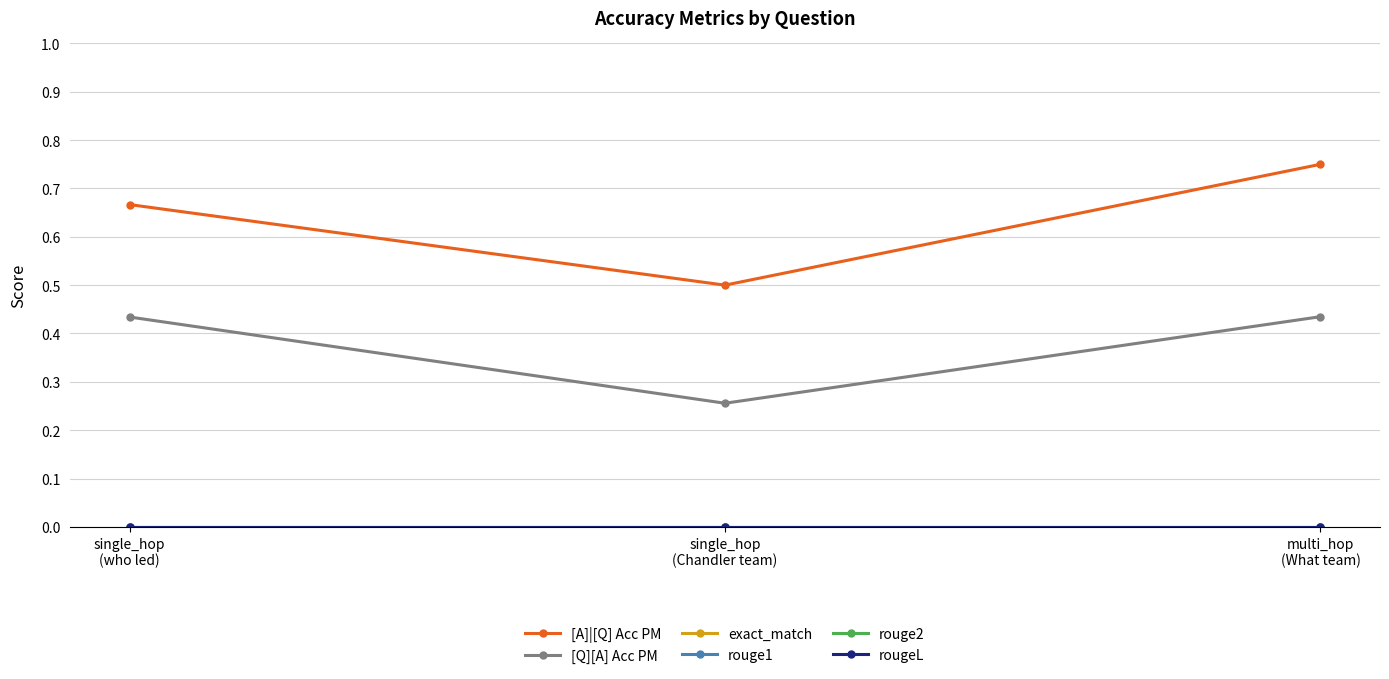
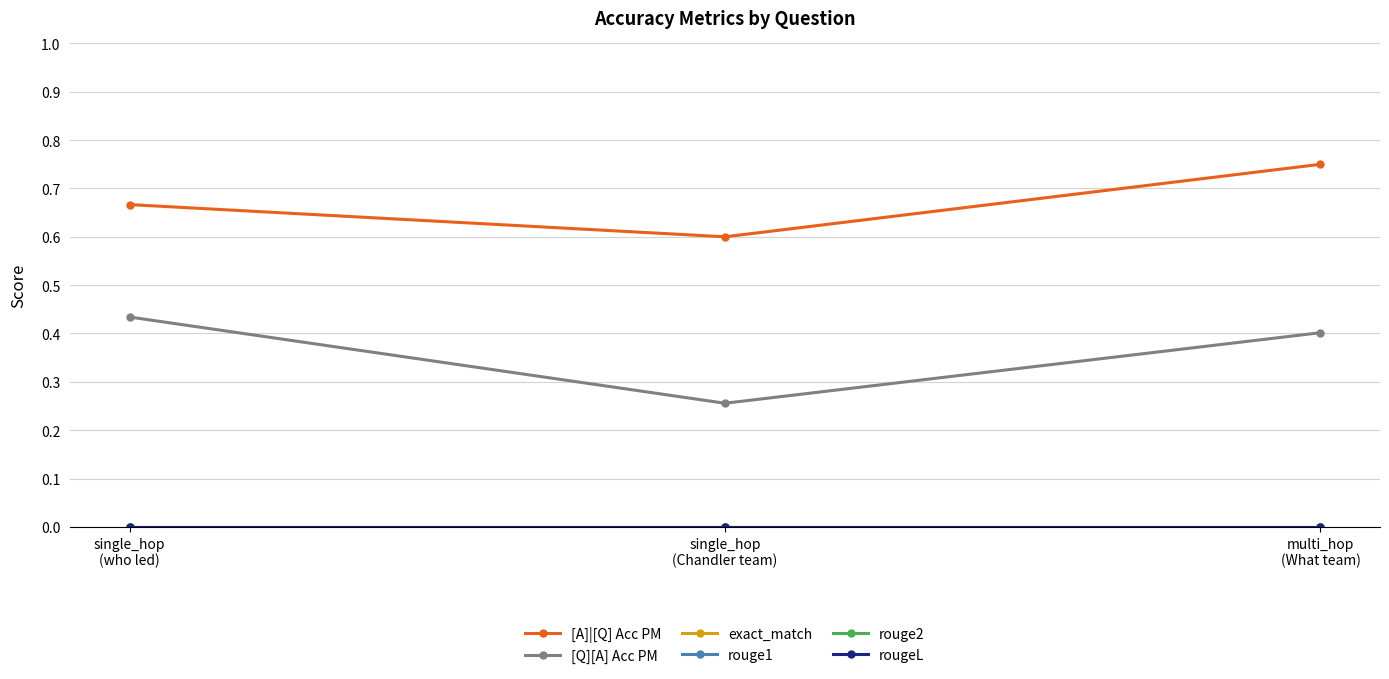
  {
    "[A]|[Q] Acc PM": {
      "single_hop (who led)": 0.67,
-     "single_hop (Chandler team)": 0.5,
+     "single_hop (Chandler team)": 0.6,
      "multi_hop (What team)": 0.75
    },
    "[Q][A] Acc PM": {
      "single_hop (who led)": 0.43,
      "single_hop (Chandler team)": 0.26,
-     "multi_hop (What team)": 0.43
+     "multi_hop (What team)": 0.40
    },
    "rougeL": {
      "single_hop (who led)": 0.00,
      "single_hop (Chandler team)": 0.00,
      "multi_hop (What team)": 0.00
    }
  }
